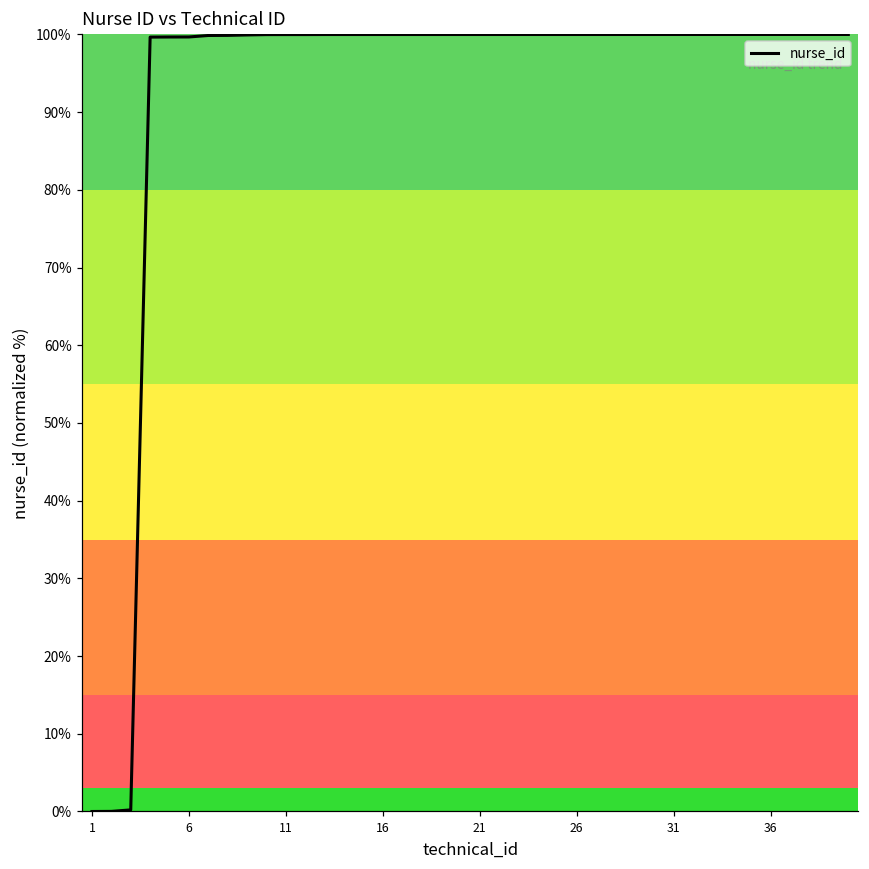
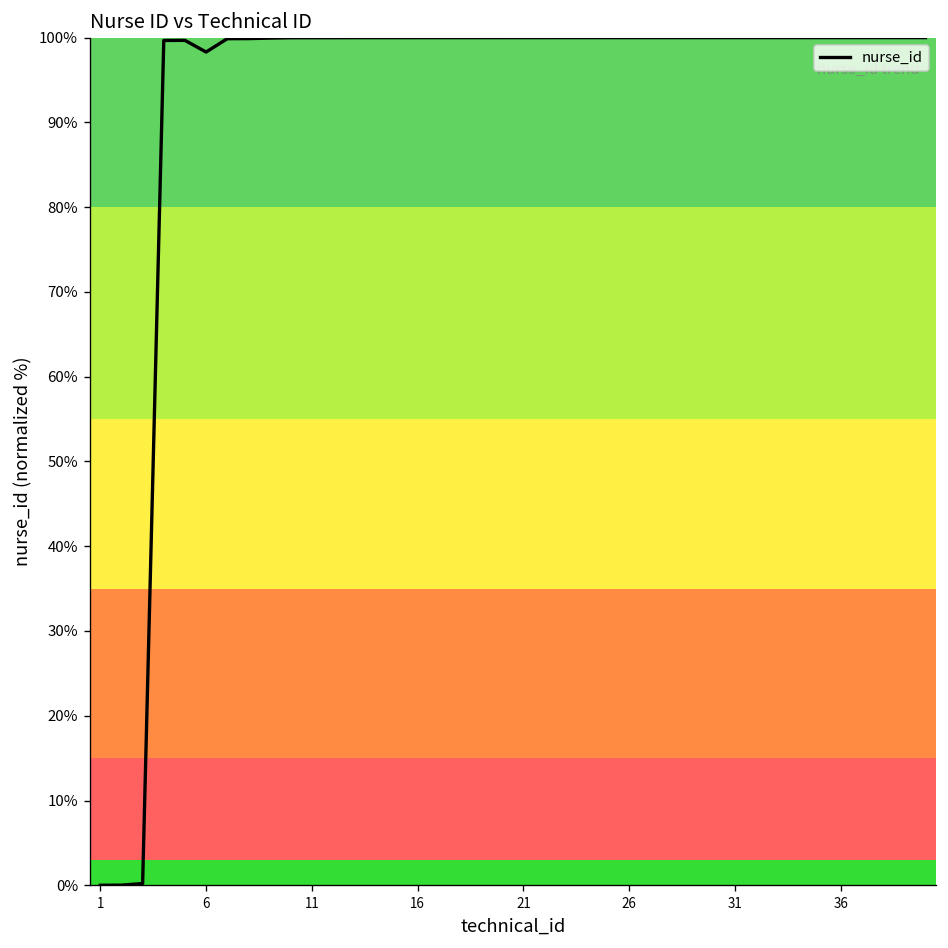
  {
    "1": "0%",
-   "6": "100%",
+   "6": "98%",
    "11": "100%",
    "16": "100%",
    "21": "100%",
    "26": "100%",
    "31": "100%",
    "36": "100%"
  }
